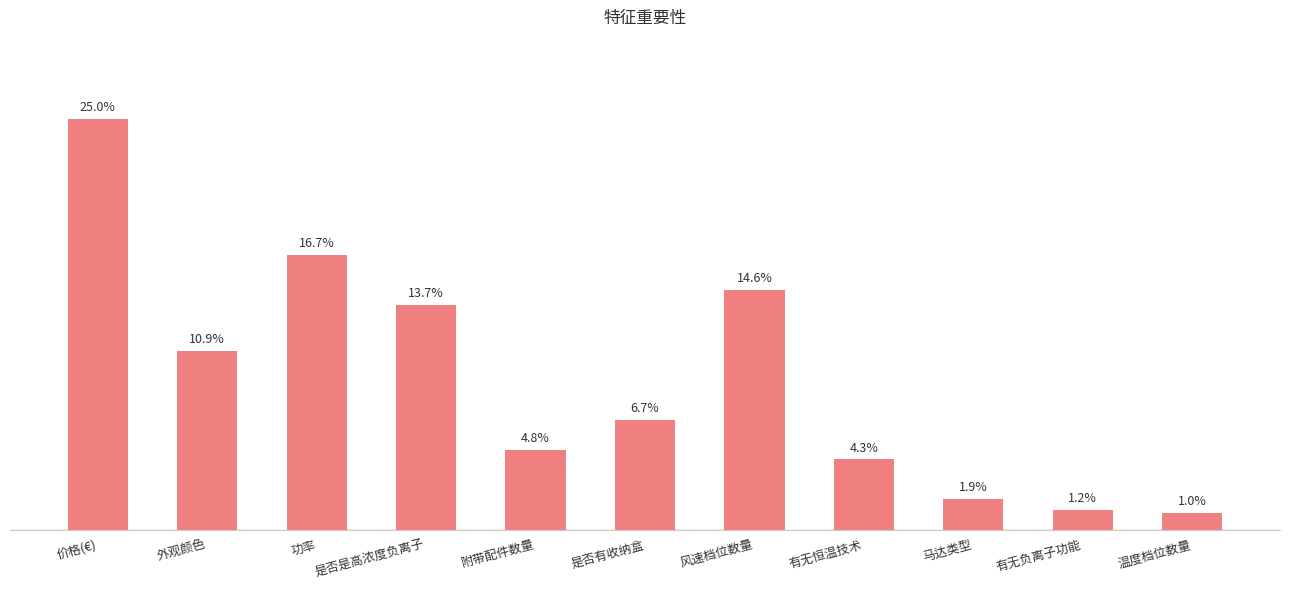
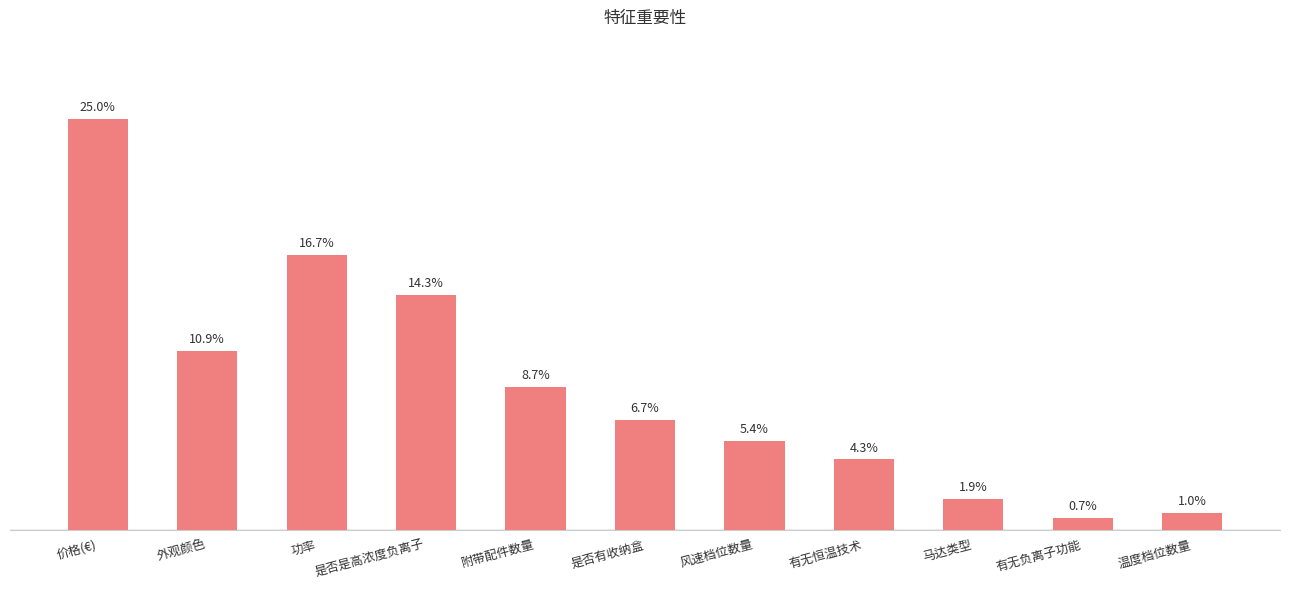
  {
    "价格(€)": "25.0%",
    "外观颜色": "10.9%",
    "功率": "16.7%",
-   "是否是高浓度负离子": "13.7%",
-   "附带配件数量": "4.8%",
+   "是否是高浓度负离子": "14.3%",
+   "附带配件数量": "8.7%",
    "是否有收纳盒": "6.7%",
-   "风速档位数量": "14.6%",
+   "风速档位数量": "5.4%",
    "有无恒温技术": "4.3%",
    "马达类型": "1.9%",
-   "有无负离子功能": "1.2%",
+   "有无负离子功能": "0.7%",
    "温度档位数量": "1.0%"
  }
